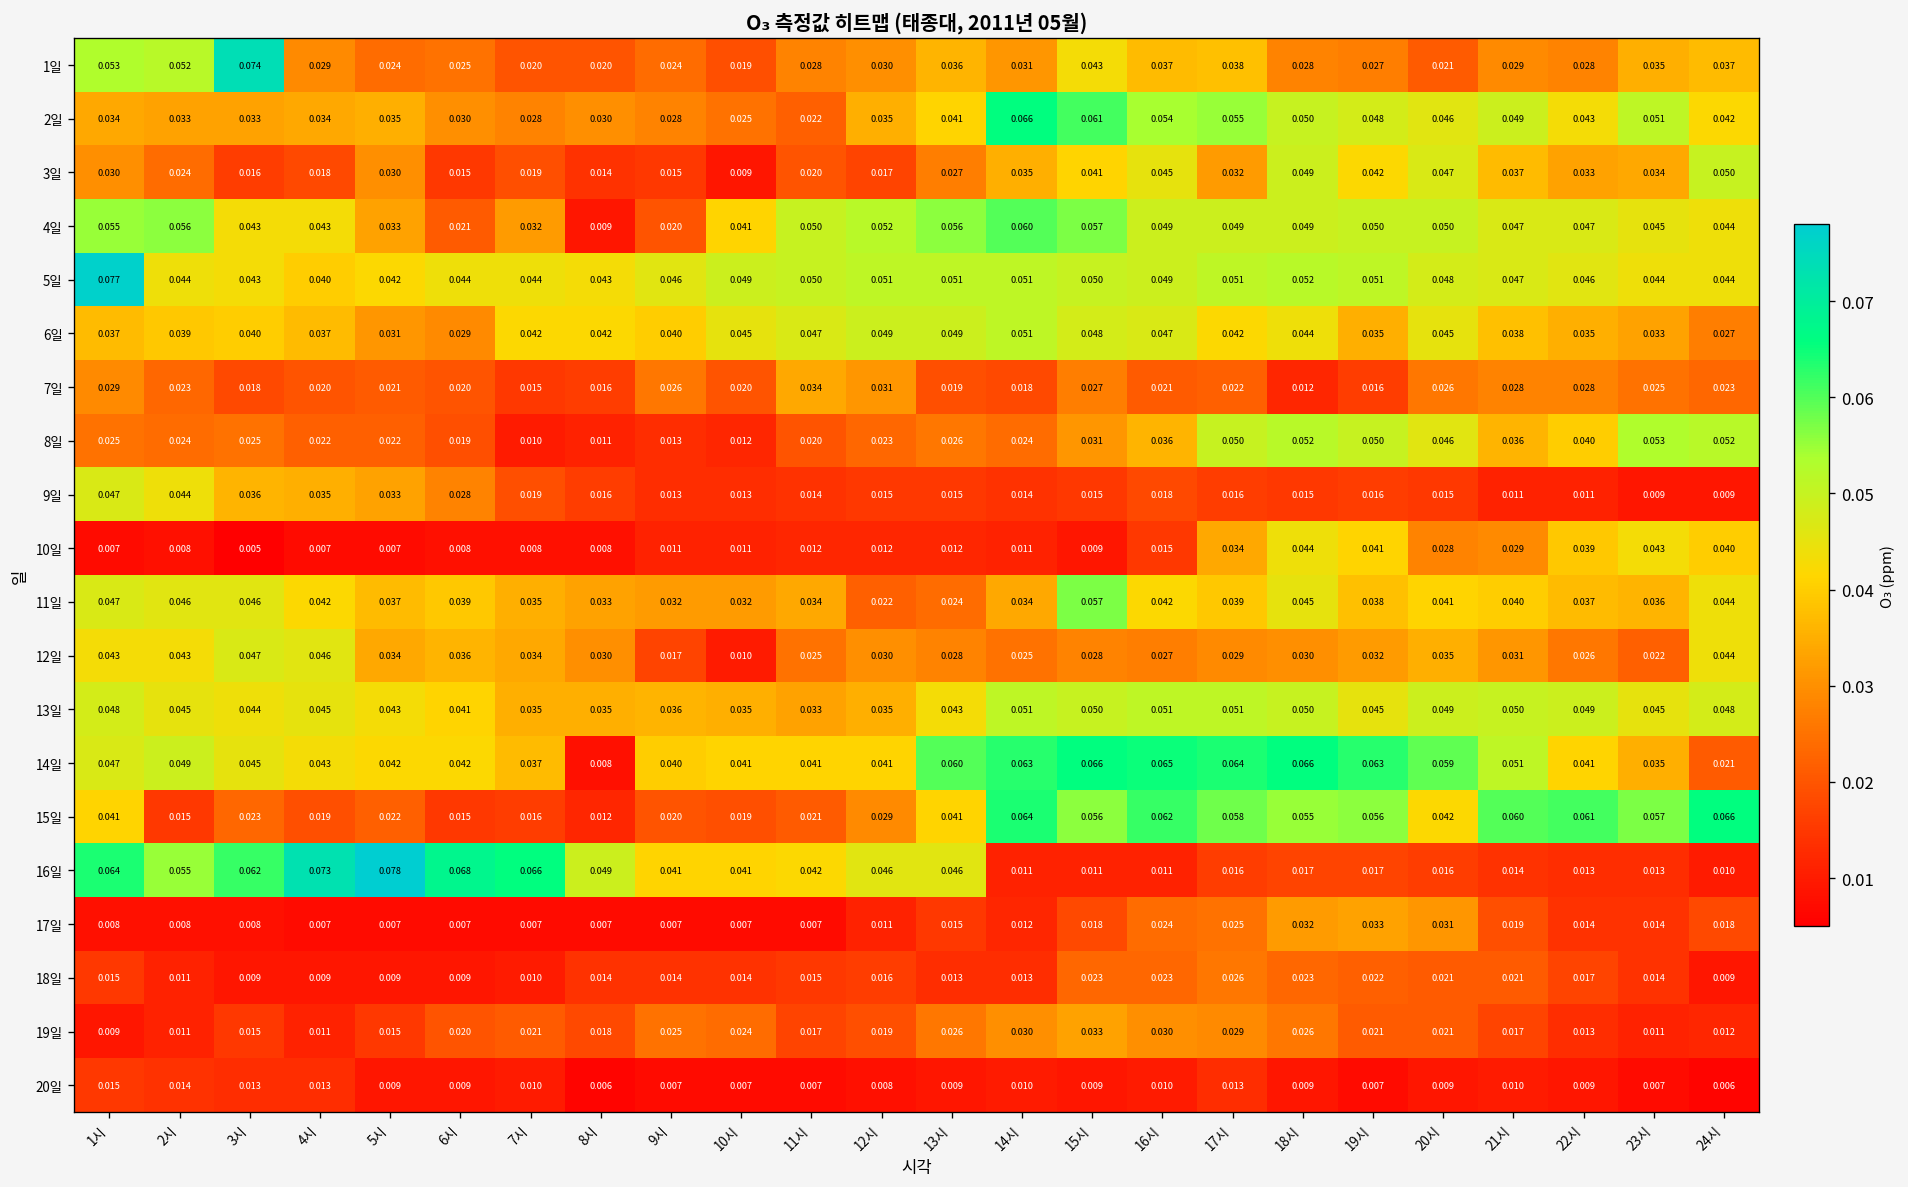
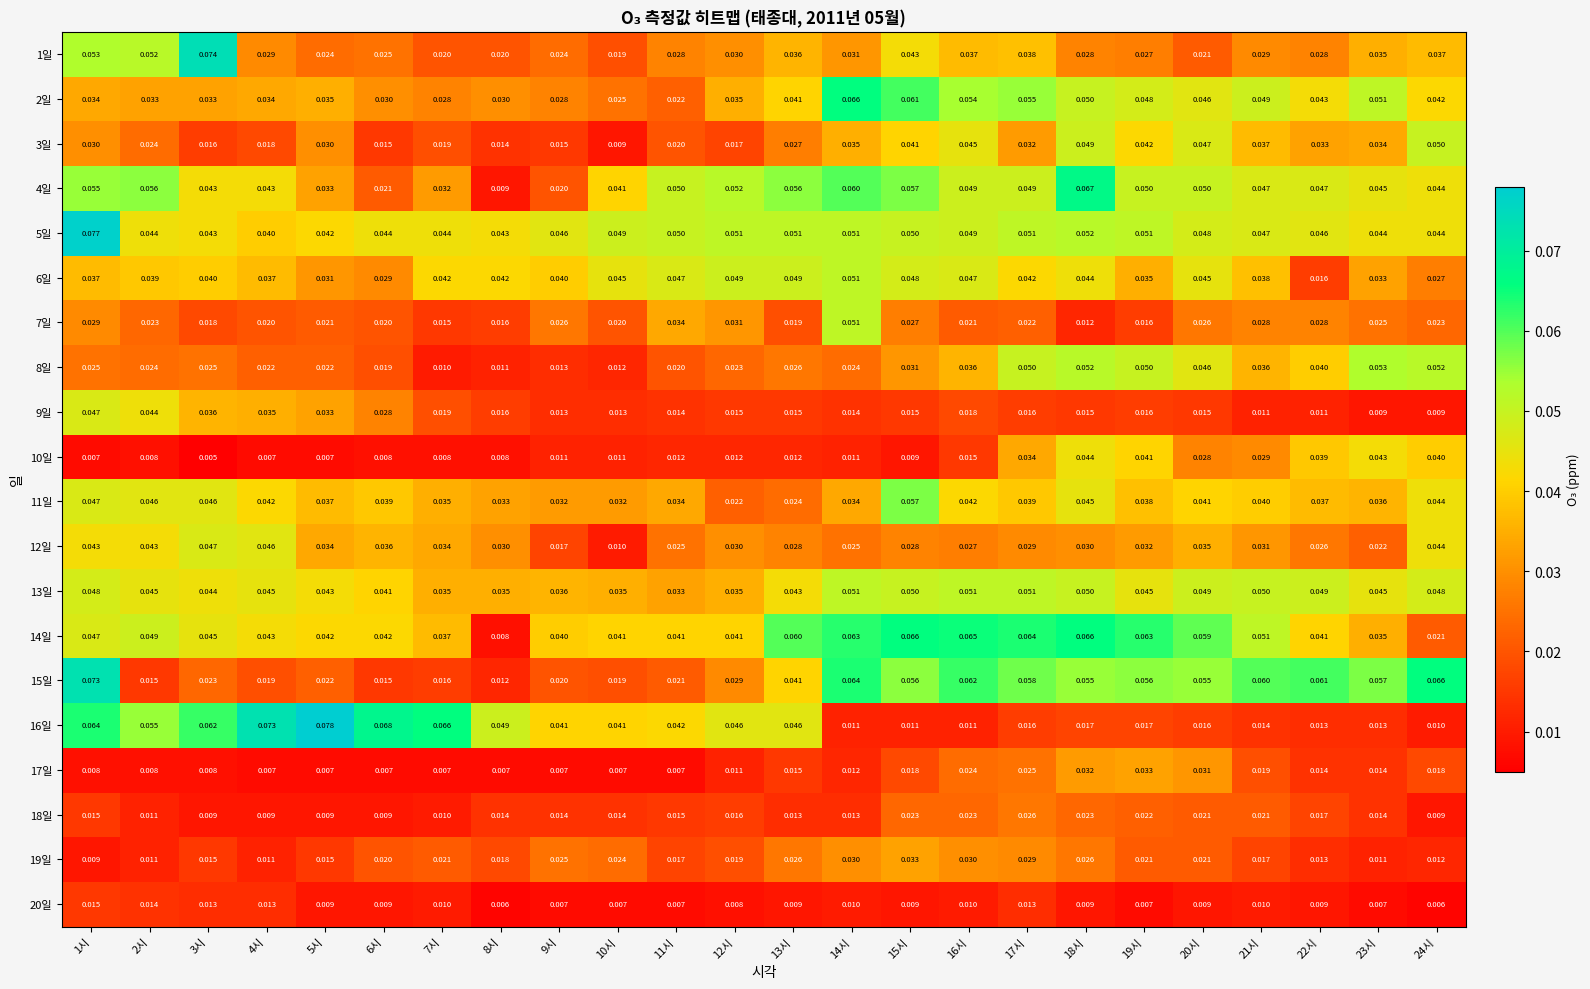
  {
    "4일": {
      "1시": 0.055,
      "2시": 0.056,
      "3시": 0.043,
      "4시": 0.043,
      "5시": 0.033,
      "6시": 0.021,
      "7시": 0.032,
      "8시": 0.009,
      "9시": 0.020,
      "10시": 0.041,
      "11시": 0.050,
      "12시": 0.052,
      "13시": 0.056,
      "14시": 0.060,
      "15시": 0.057,
      "16시": 0.049,
      "17시": 0.049,
-     "18시": 0.049,
+     "18시": 0.067,
      "19시": 0.050,
      "20시": 0.050,
      "21시": 0.047,
      "22시": 0.047,
      "23시": 0.045,
      "24시": 0.044
    },
    "6일": {
      "1시": 0.037,
      "2시": 0.039,
      "3시": 0.040,
      "4시": 0.037,
      "5시": 0.031,
      "6시": 0.029,
      "7시": 0.042,
      "8시": 0.042,
      "9시": 0.040,
      "10시": 0.045,
      "11시": 0.047,
      "12시": 0.049,
      "13시": 0.049,
      "14시": 0.051,
      "15시": 0.048,
      "16시": 0.047,
      "17시": 0.042,
      "18시": 0.044,
      "19시": 0.035,
      "20시": 0.045,
      "21시": 0.038,
-     "22시": 0.035,
+     "22시": 0.016,
      "23시": 0.033,
      "24시": 0.027
    },
    "7일": {
      "1시": 0.029,
      "2시": 0.023,
      "3시": 0.018,
      "4시": 0.020,
      "5시": 0.021,
      "6시": 0.020,
      "7시": 0.015,
      "8시": 0.016,
      "9시": 0.026,
      "10시": 0.020,
      "11시": 0.034,
      "12시": 0.031,
      "13시": 0.019,
-     "14시": 0.018,
+     "14시": 0.051,
      "15시": 0.027,
      "16시": 0.021,
      "17시": 0.022,
      "18시": 0.012,
      "19시": 0.016,
      "20시": 0.026,
      "21시": 0.028,
      "22시": 0.028,
      "23시": 0.025,
      "24시": 0.023
    },
    "15일": {
-     "1시": 0.041,
+     "1시": 0.073,
      "2시": 0.015,
      "3시": 0.023,
      "4시": 0.019,
      "5시": 0.022,
      "6시": 0.015,
      "7시": 0.016,
      "8시": 0.012,
      "9시": 0.020,
      "10시": 0.019,
      "11시": 0.021,
      "12시": 0.029,
      "13시": 0.041,
      "14시": 0.064,
      "15시": 0.056,
      "16시": 0.062,
      "17시": 0.058,
      "18시": 0.055,
      "19시": 0.056,
-     "20시": 0.042,
+     "20시": 0.055,
      "21시": 0.060,
      "22시": 0.061,
      "23시": 0.057,
      "24시": 0.066
    }
  }
